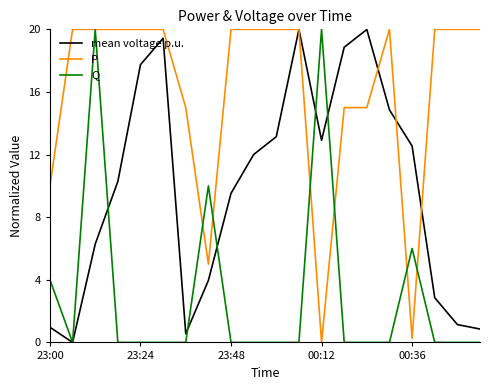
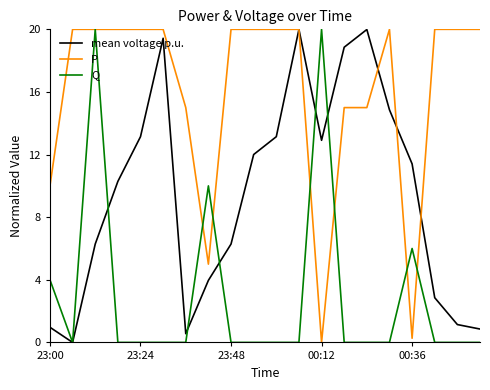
  {
    "mean voltage p.u.": {
      "23:00": 1.0,
-     "23:24": 17.7,
-     "23:48": 9.5,
+     "23:24": 13.1,
+     "23:48": 6.3,
      "00:12": 12.9,
-     "00:36": 12.5
+     "00:36": 11.4
    },
    "P": {
      "23:00": 10.0,
      "23:24": 20.0,
      "23:48": 20.0,
      "00:12": 0.0,
      "00:36": 0.3
    },
    "Q": {
      "23:00": 4.0,
      "23:24": 0.0,
      "23:48": 0.0,
      "00:12": 20.0,
      "00:36": 6.0
    }
  }
